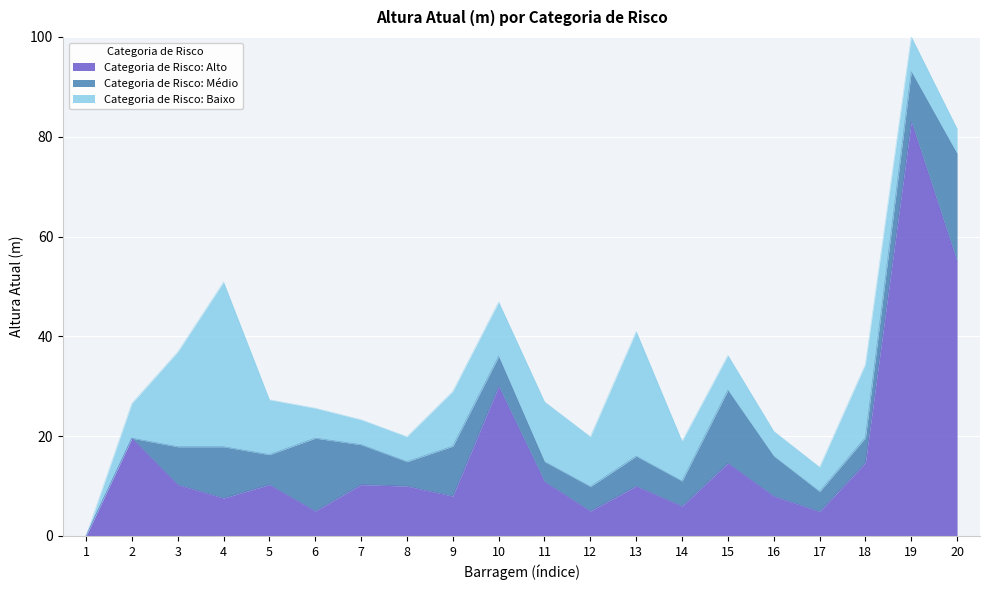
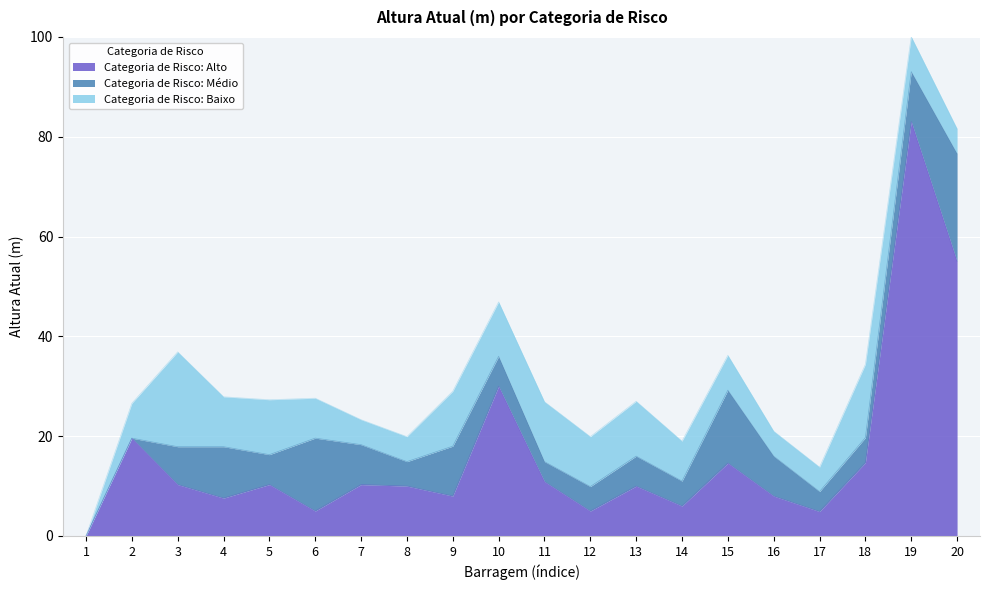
  {
    "Categoria de Risco: Baixo": {
      "2": 7,
      "3": 19,
-     "4": 33,
+     "4": 10,
      "5": 11,
-     "6": 6,
+     "6": 8,
      "7": 5,
      "8": 5,
      "9": 11,
      "10": 11,
      "11": 12,
      "12": 10,
-     "13": 25,
+     "13": 11,
      "14": 8,
      "15": 7,
      "16": 5,
      "17": 5,
      "18": 15,
      "19": 7,
      "20": 5
    }
  }
